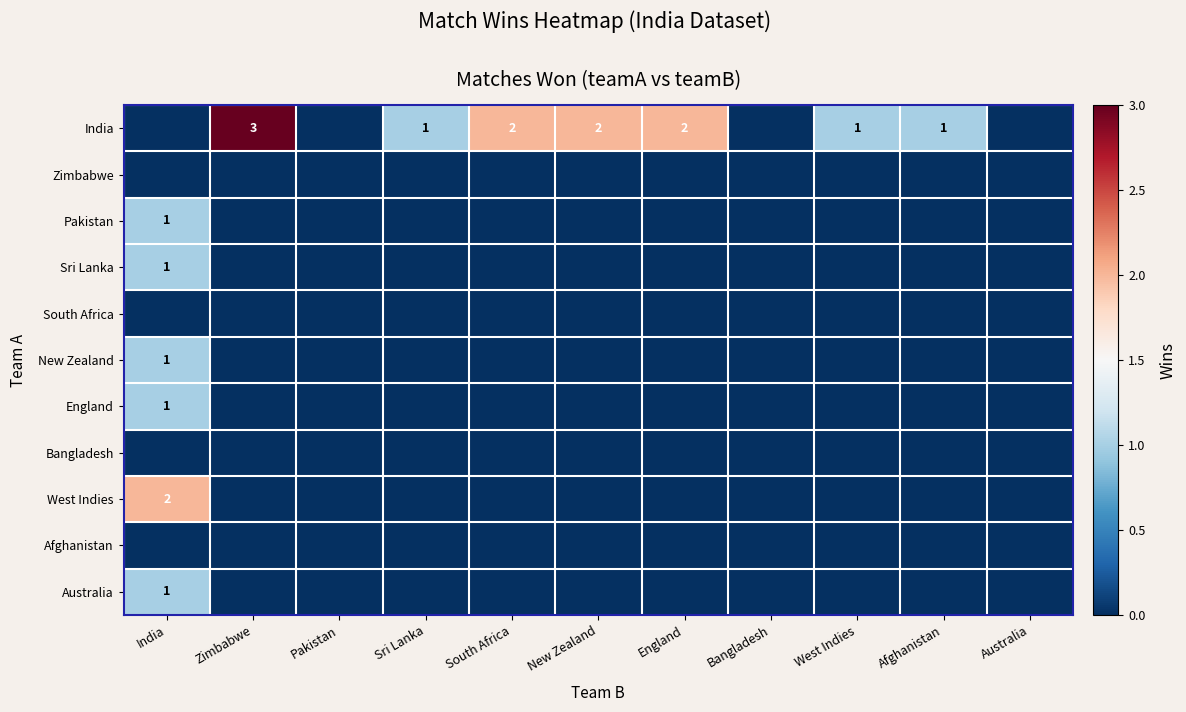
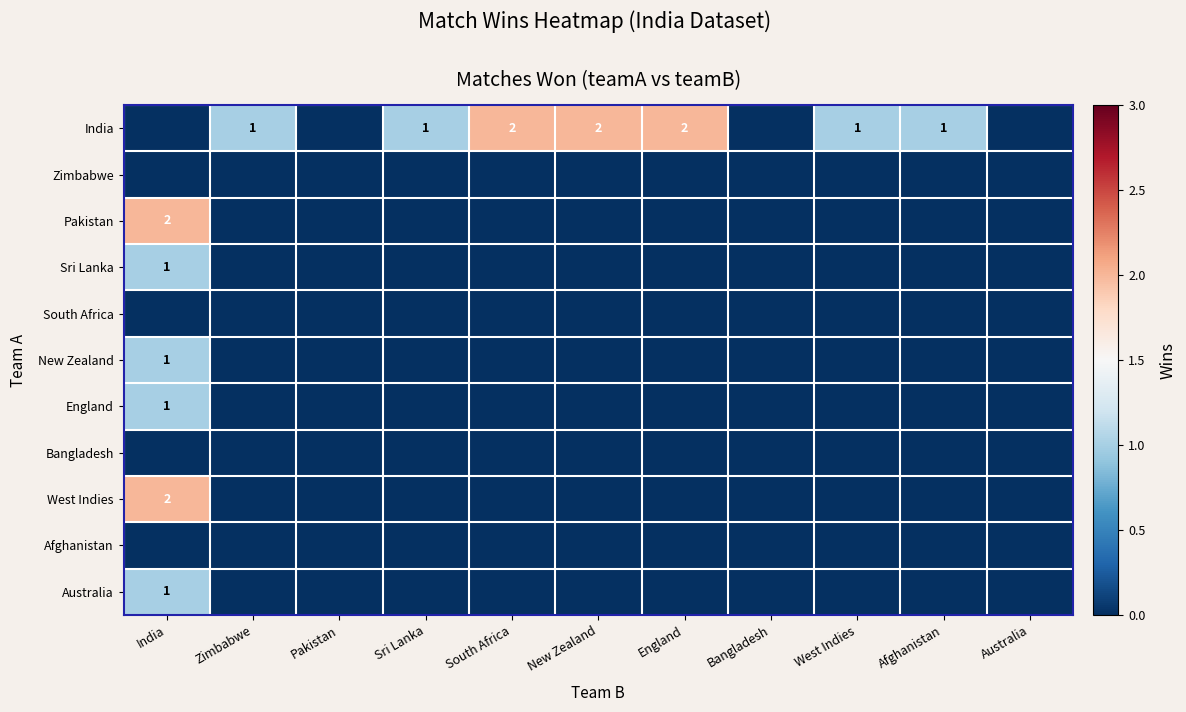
  {
    "India": {
-     "Zimbabwe": 3,
+     "Zimbabwe": 1,
      "Sri Lanka": 1,
      "South Africa": 2,
      "New Zealand": 2,
      "England": 2,
      "West Indies": 1,
      "Afghanistan": 1
    },
    "Pakistan": {
-     "India": 1
+     "India": 2
    },
    "Sri Lanka": {
      "India": 1
    },
    "New Zealand": {
      "India": 1
    },
    "England": {
      "India": 1
    },
    "West Indies": {
      "India": 2
    },
    "Australia": {
      "India": 1
    }
  }
